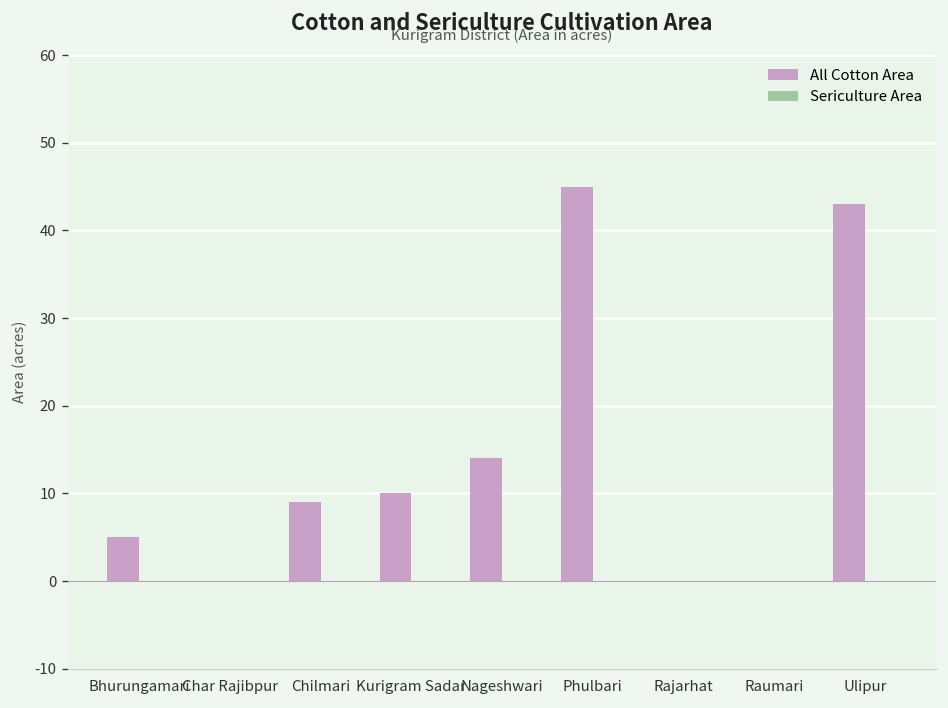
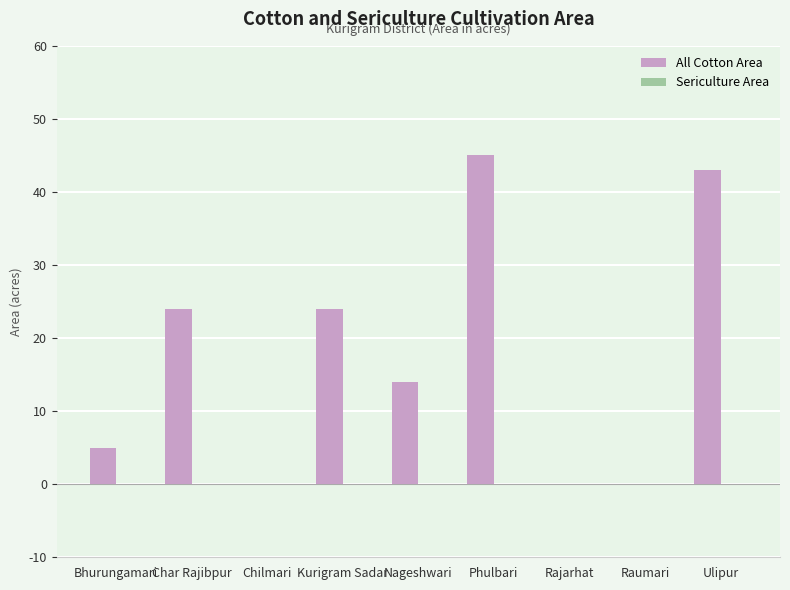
  {
    "All Cotton Area": {
      "Bhurungamari": 5,
-     "Char Rajibpur": 0,
-     "Chilmari": 9,
-     "Kurigram Sadar": 10,
+     "Char Rajibpur": 24,
+     "Chilmari": 0,
+     "Kurigram Sadar": 24,
      "Nageshwari": 14,
      "Phulbari": 45,
      "Rajarhat": 0,
      "Raumari": 0,
      "Ulipur": 43
    },
    "Sericulture Area": {
      "Bhurungamari": 0,
      "Char Rajibpur": 0,
      "Chilmari": 0,
      "Kurigram Sadar": 0,
      "Nageshwari": 0,
      "Phulbari": 0,
      "Rajarhat": 0,
      "Raumari": 0,
      "Ulipur": 0
    }
  }
